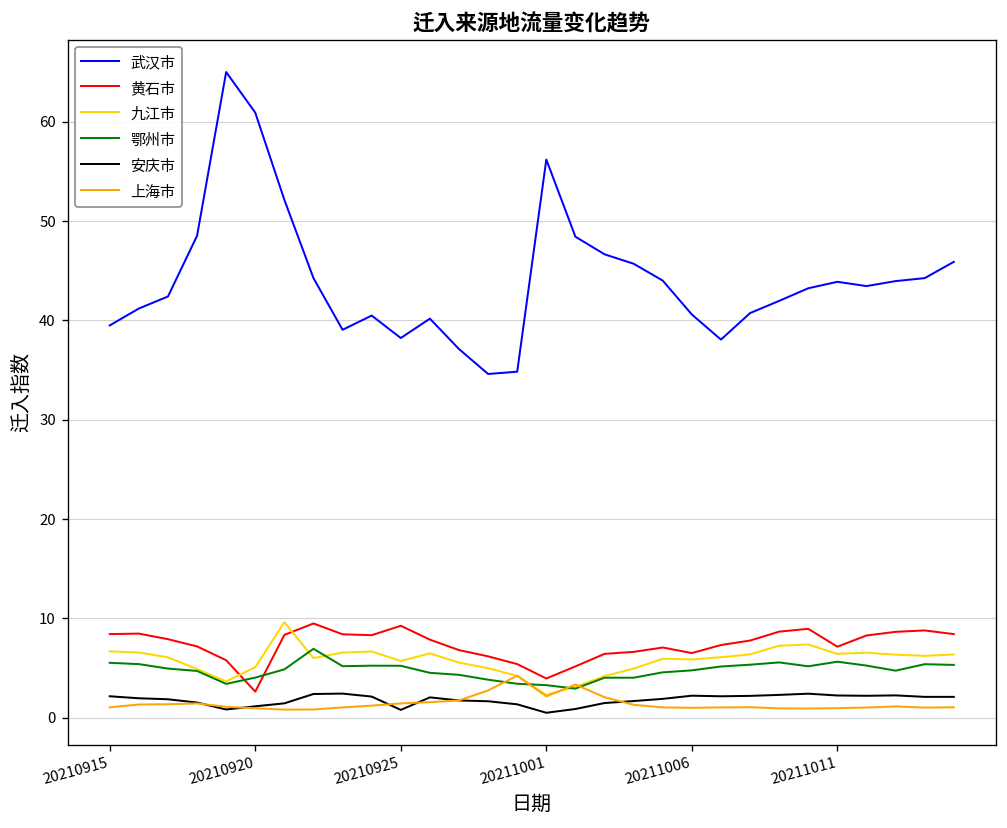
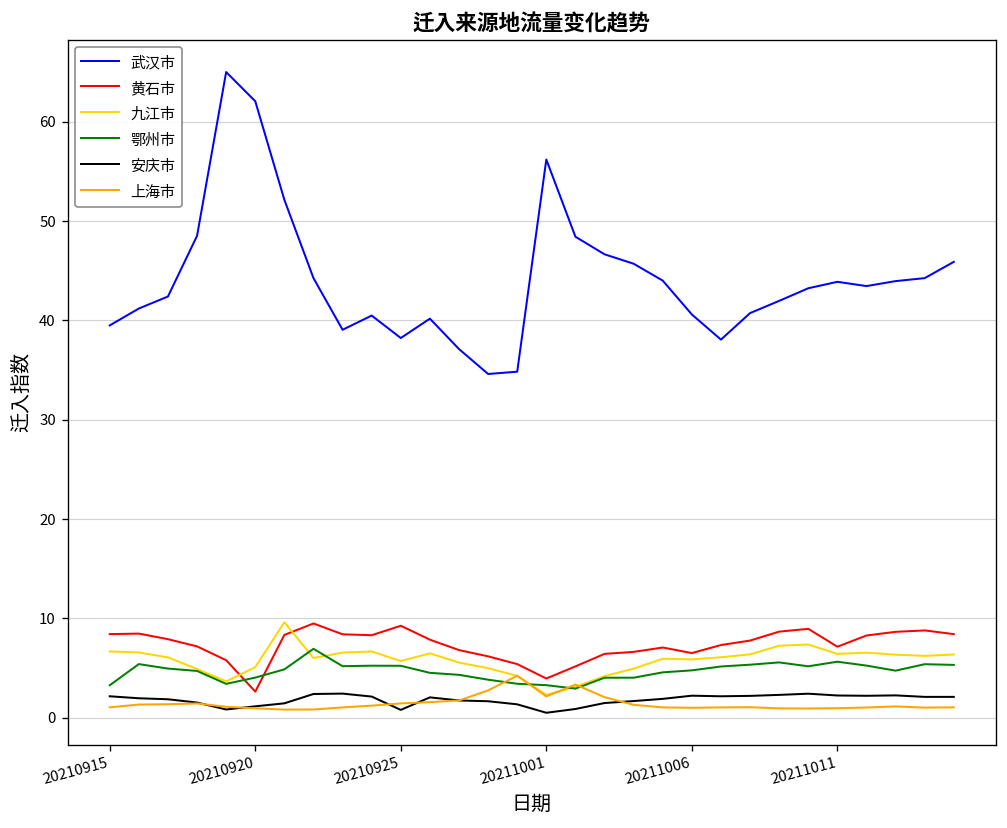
  {
    "武汉市": {
      "20210915": 40,
-     "20210920": 61,
+     "20210920": 62,
      "20210925": 38,
      "20211001": 56,
      "20211006": 41,
      "20211011": 44
    },
    "黄石市": {
      "20210915": 8,
      "20210920": 3,
      "20210925": 9,
      "20211001": 4,
      "20211006": 7,
      "20211011": 7
    },
    "鄂州市": {
-     "20210915": 6,
+     "20210915": 3,
      "20210920": 4,
      "20210925": 5,
      "20211001": 3,
      "20211006": 5,
      "20211011": 6
    },
    "安庆市": {
      "20210915": 2,
      "20210925": 1,
      "20211001": 1,
      "20211006": 2,
      "20211011": 2
    }
  }
